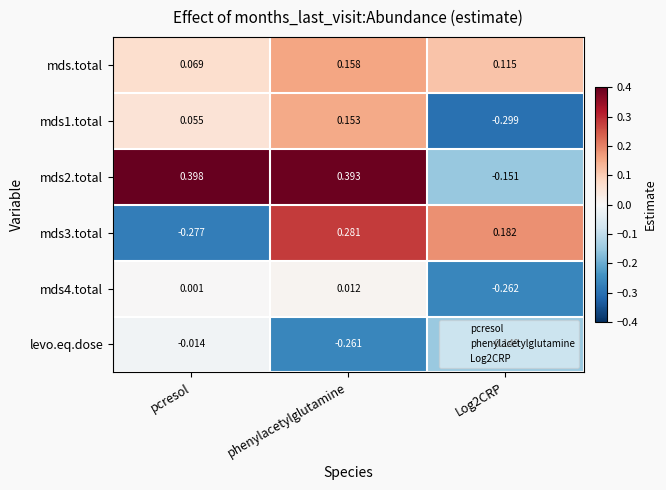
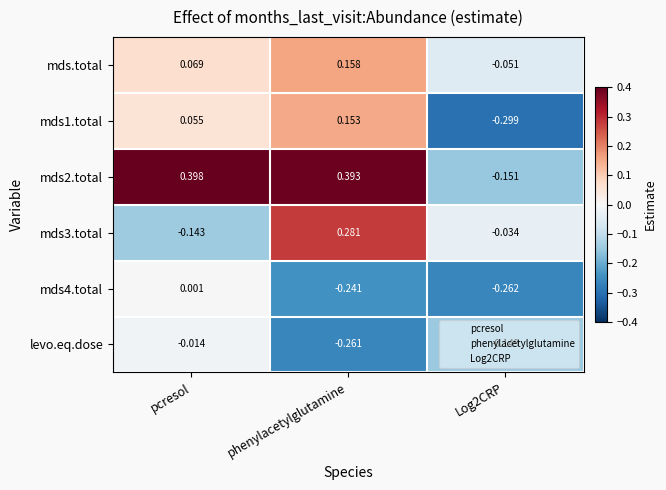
  {
    "mds.total": {
      "pcresol": 0.069,
      "phenylacetylglutamine": 0.158,
-     "Log2CRP": 0.115
+     "Log2CRP": -0.051
    },
    "mds1.total": {
      "pcresol": 0.055,
      "phenylacetylglutamine": 0.153,
      "Log2CRP": -0.299
    },
    "mds2.total": {
      "pcresol": 0.398,
      "phenylacetylglutamine": 0.393,
      "Log2CRP": -0.151
    },
    "mds3.total": {
-     "pcresol": -0.277,
+     "pcresol": -0.143,
      "phenylacetylglutamine": 0.281,
-     "Log2CRP": 0.182
+     "Log2CRP": -0.034
    },
    "mds4.total": {
      "pcresol": 0.001,
-     "phenylacetylglutamine": 0.012,
+     "phenylacetylglutamine": -0.241,
      "Log2CRP": -0.262
    },
    "levo.eq.dose": {
      "pcresol": -0.014,
      "phenylacetylglutamine": -0.261
    }
  }
